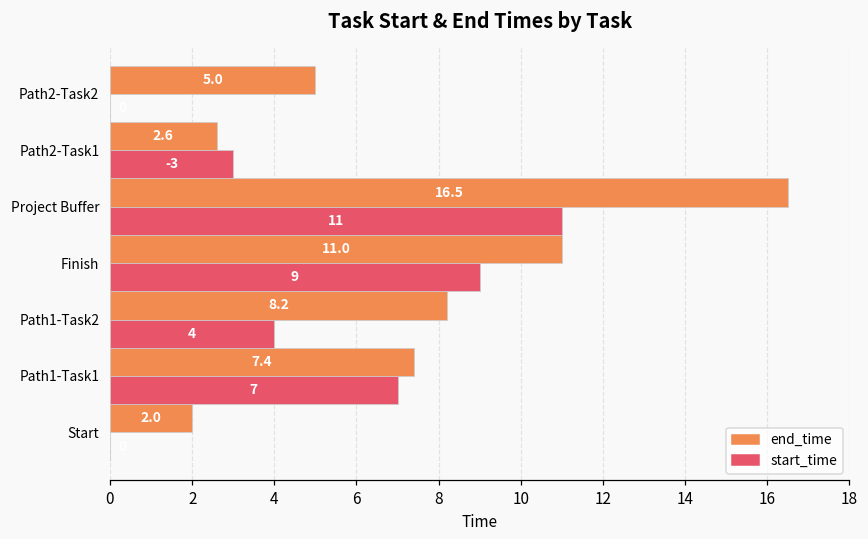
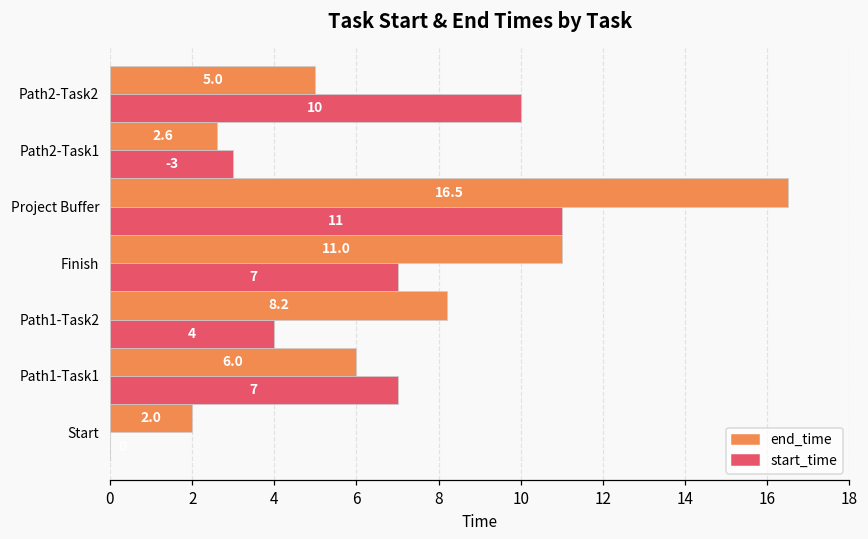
  {
    "end_time": {
      "Path2-Task2": 5.0,
      "Path2-Task1": 2.6,
      "Project Buffer": 16.5,
      "Finish": 11.0,
      "Path1-Task2": 8.2,
-     "Path1-Task1": 7.4,
+     "Path1-Task1": 6.0,
      "Start": 2.0
    },
    "start_time": {
-     "Path2-Task2": 0,
+     "Path2-Task2": 10,
      "Project Buffer": 11,
-     "Finish": 9,
+     "Finish": 7,
      "Path1-Task2": 4,
      "Path1-Task1": 7
    }
  }
